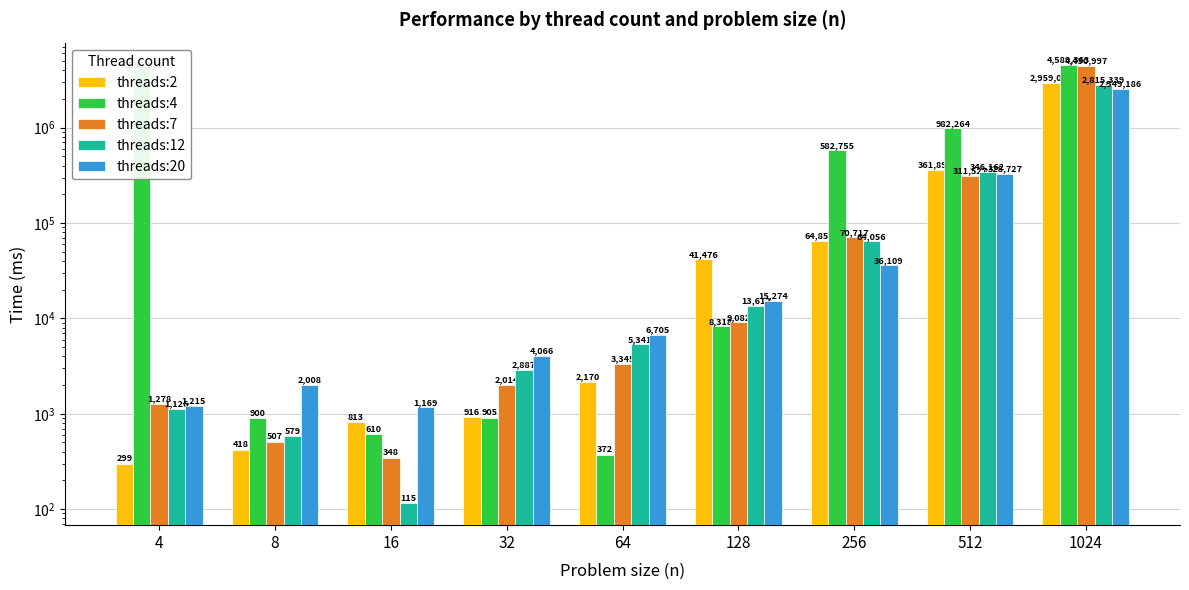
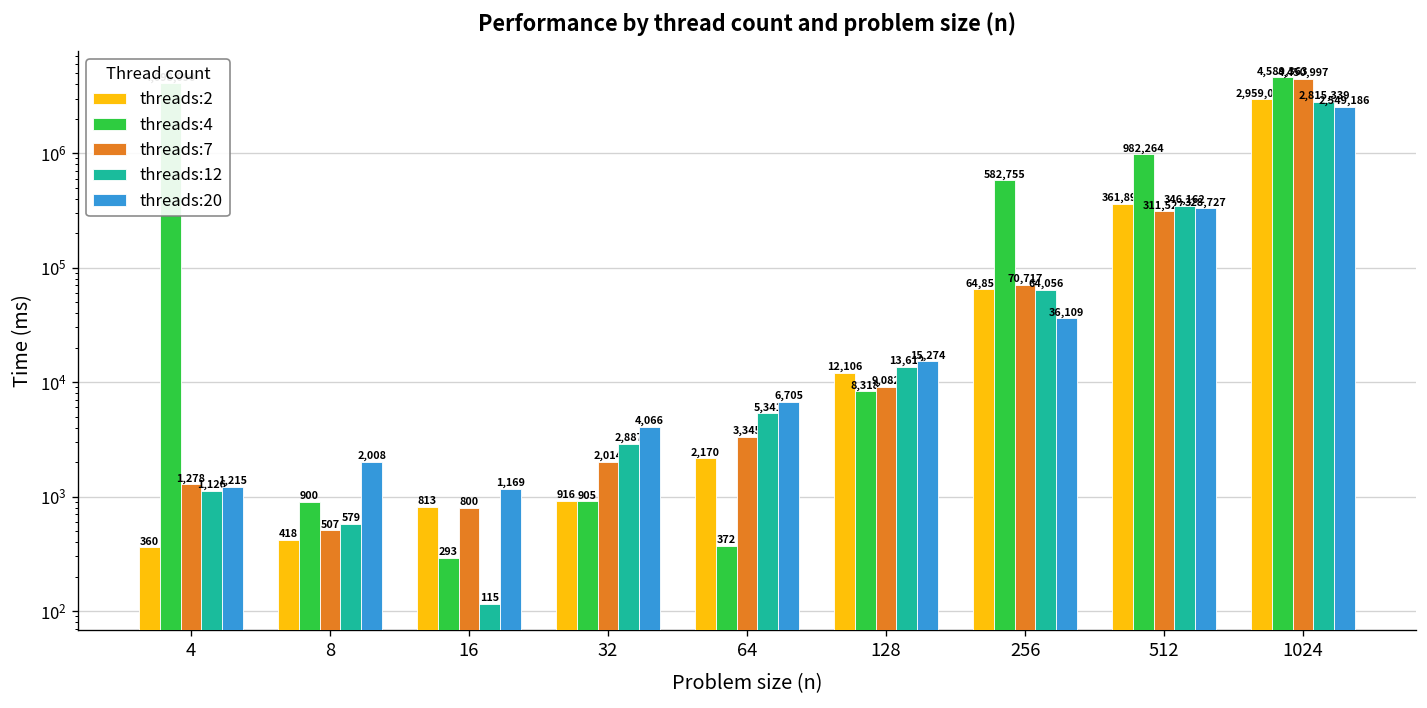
  {
    "threads:2": {
-     "4": "299",
+     "4": "360",
      "8": "418",
      "16": "813",
      "32": "916",
      "64": "2,170",
-     "128": "41,476",
+     "128": "12,106",
      "256": "64,859",
      "512": "361,897",
      "1024": "2,959,001"
    },
    "threads:4": {
      "8": "900",
-     "16": "610",
+     "16": "293",
      "32": "905",
      "64": "372",
      "256": "582,755",
      "512": "982,264"
    },
    "threads:7": {
      "4": "1,278",
      "8": "507",
-     "16": "348",
+     "16": "800",
      "32": "2,014",
      "64": "3,345"
    },
    "threads:12": {
      "8": "579",
      "16": "115",
      "32": "2,887",
      "64": "5,341"
    },
    "threads:20": {
      "8": "2,008",
      "16": "1,169",
      "32": "4,066",
      "64": "6,705",
      "256": "36,109"
    }
  }
